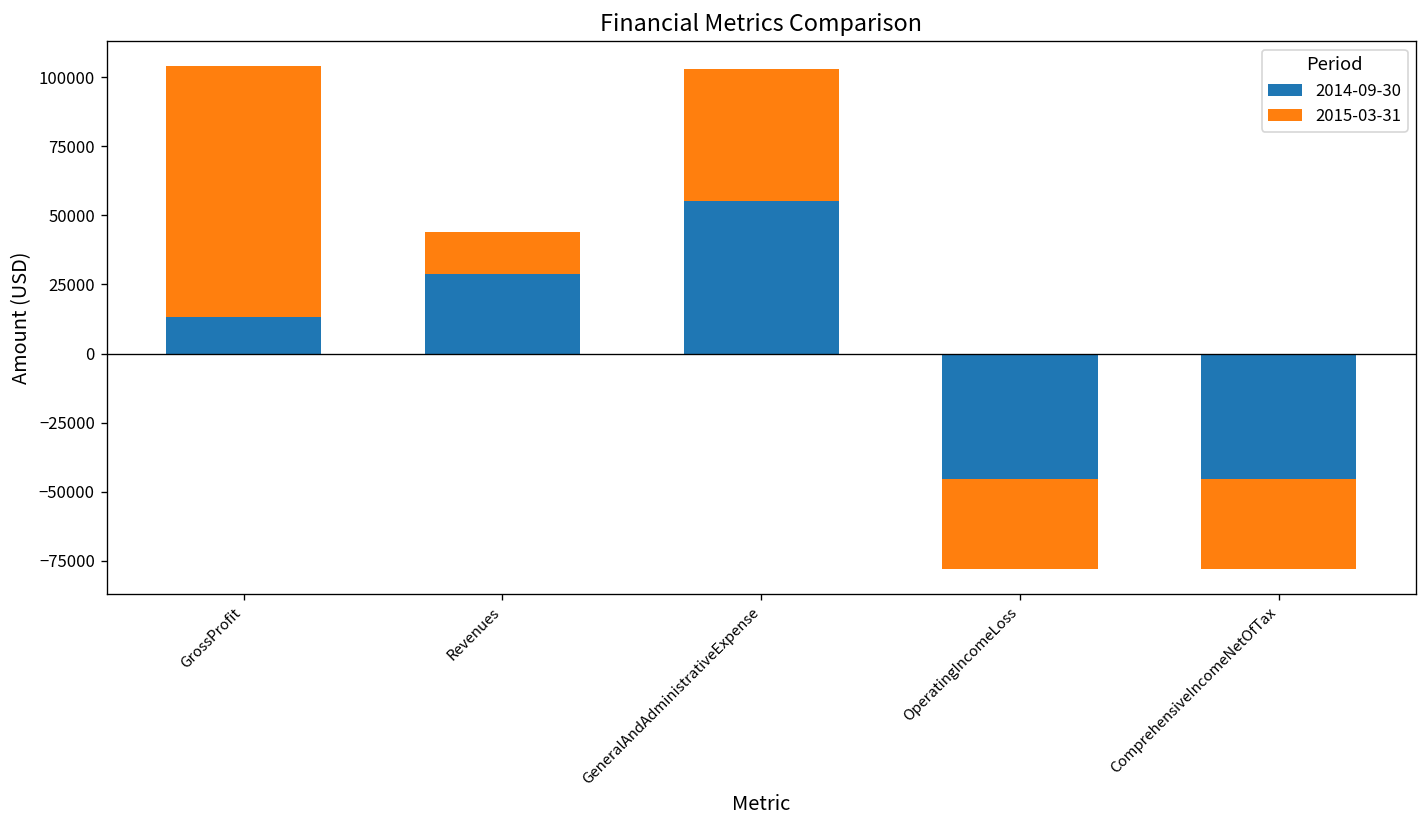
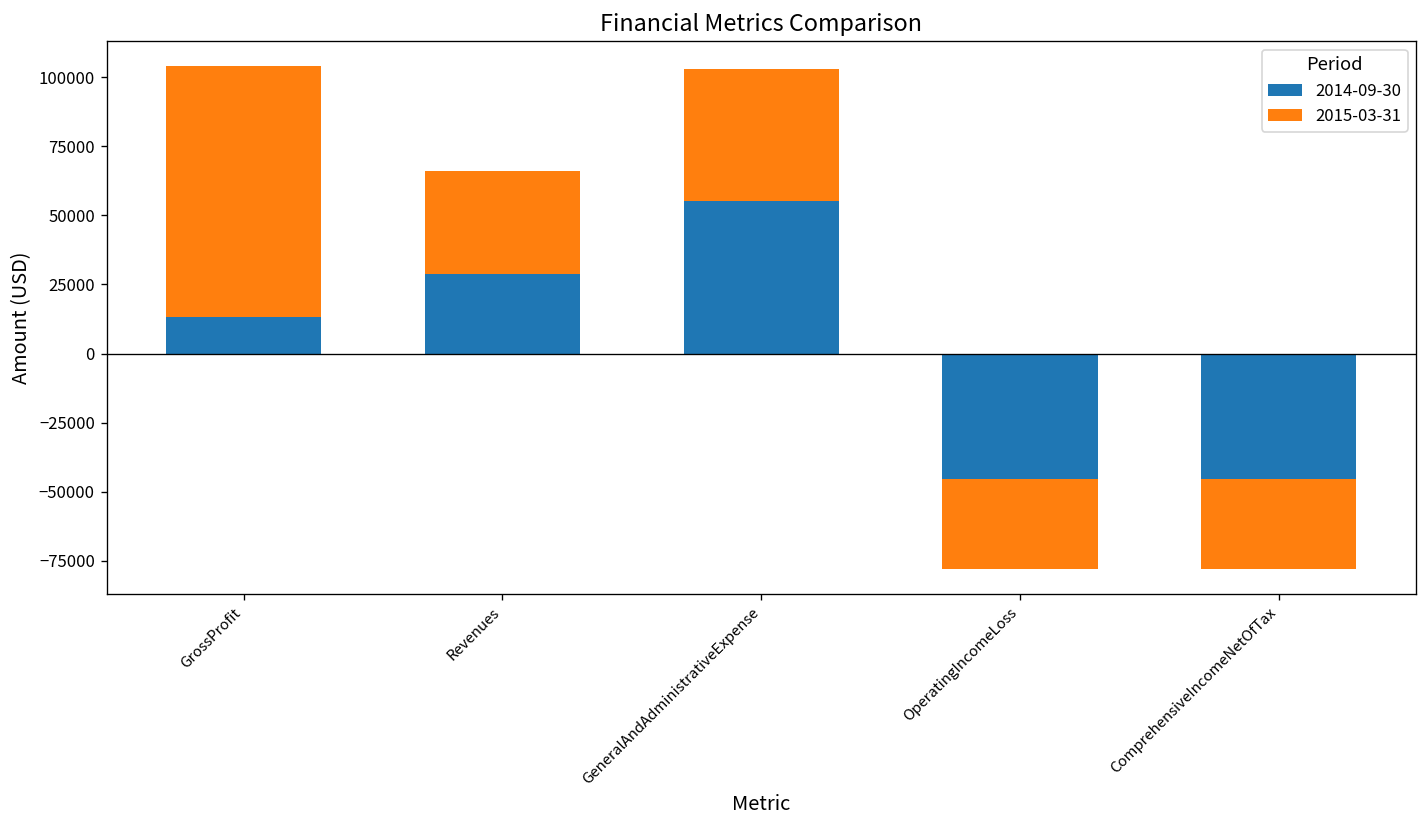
  {
    "2014-09-30": {
      "GrossProfit": 13000,
      "Revenues": 29000,
      "GeneralAndAdministrativeExpense": 55000,
      "OperatingIncomeLoss": -46000,
      "ComprehensiveIncomeNetOfTax": -45000
    },
    "2015-03-31": {
      "GrossProfit": 91000,
-     "Revenues": 15000,
+     "Revenues": 38000,
      "GeneralAndAdministrativeExpense": 48000,
      "OperatingIncomeLoss": -32000,
      "ComprehensiveIncomeNetOfTax": -32000
    }
  }
